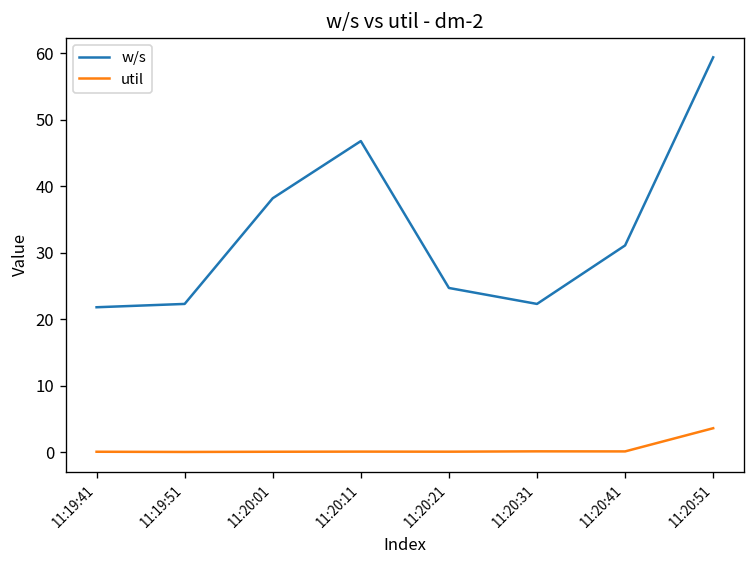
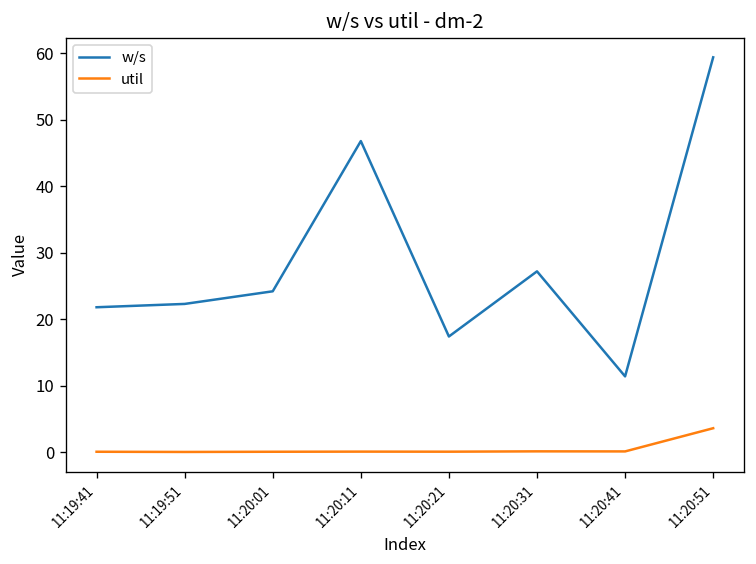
  {
    "w/s": {
      "11:19:41": 22,
      "11:19:51": 22,
-     "11:20:01": 38,
+     "11:20:01": 24,
      "11:20:11": 47,
-     "11:20:21": 25,
-     "11:20:31": 22,
-     "11:20:41": 31,
+     "11:20:21": 17,
+     "11:20:31": 27,
+     "11:20:41": 11,
      "11:20:51": 59
    },
    "util": {
      "11:19:41": 0,
      "11:19:51": 0,
      "11:20:01": 0,
      "11:20:11": 0,
      "11:20:21": 0,
      "11:20:31": 0,
      "11:20:41": 0,
      "11:20:51": 4
    }
  }
